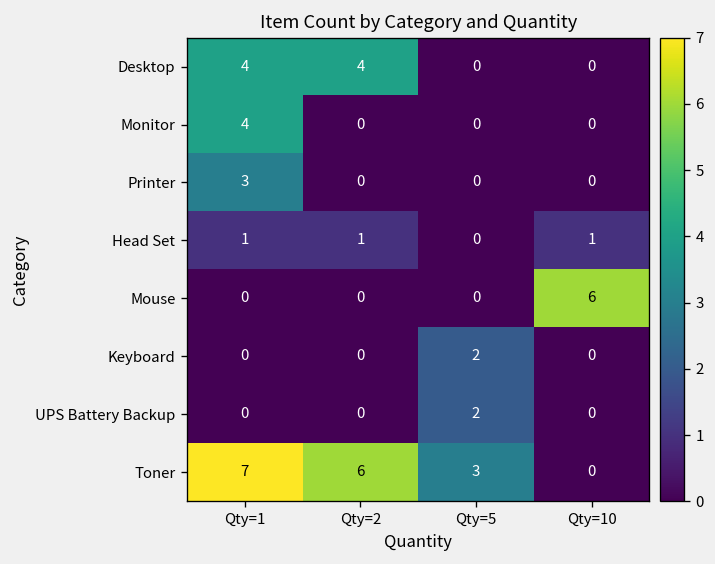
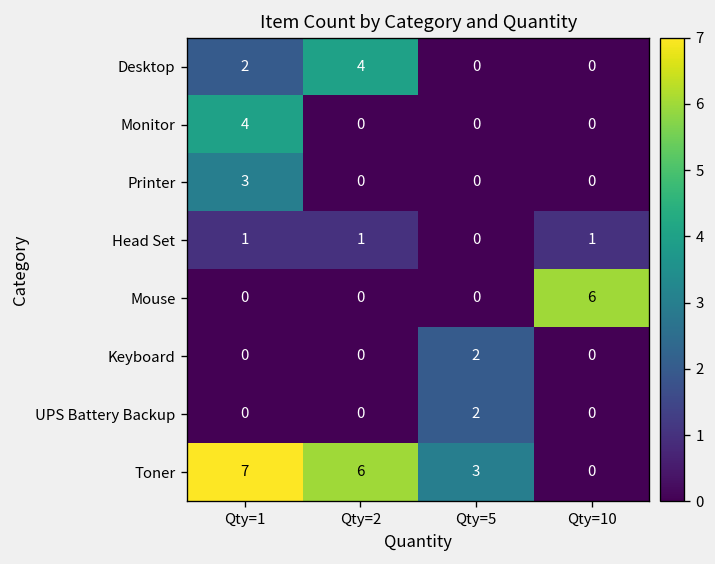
  {
    "Desktop": {
-     "Qty=1": 4,
+     "Qty=1": 2,
      "Qty=2": 4,
      "Qty=5": 0,
      "Qty=10": 0
    },
    "Monitor": {
      "Qty=1": 4,
      "Qty=2": 0,
      "Qty=5": 0,
      "Qty=10": 0
    },
    "Printer": {
      "Qty=1": 3,
      "Qty=2": 0,
      "Qty=5": 0,
      "Qty=10": 0
    },
    "Head Set": {
      "Qty=1": 1,
      "Qty=2": 1,
      "Qty=5": 0,
      "Qty=10": 1
    },
    "Mouse": {
      "Qty=1": 0,
      "Qty=2": 0,
      "Qty=5": 0,
      "Qty=10": 6
    },
    "Keyboard": {
      "Qty=1": 0,
      "Qty=2": 0,
      "Qty=5": 2,
      "Qty=10": 0
    },
    "UPS Battery Backup": {
      "Qty=1": 0,
      "Qty=2": 0,
      "Qty=5": 2,
      "Qty=10": 0
    },
    "Toner": {
      "Qty=1": 7,
      "Qty=2": 6,
      "Qty=5": 3,
      "Qty=10": 0
    }
  }
